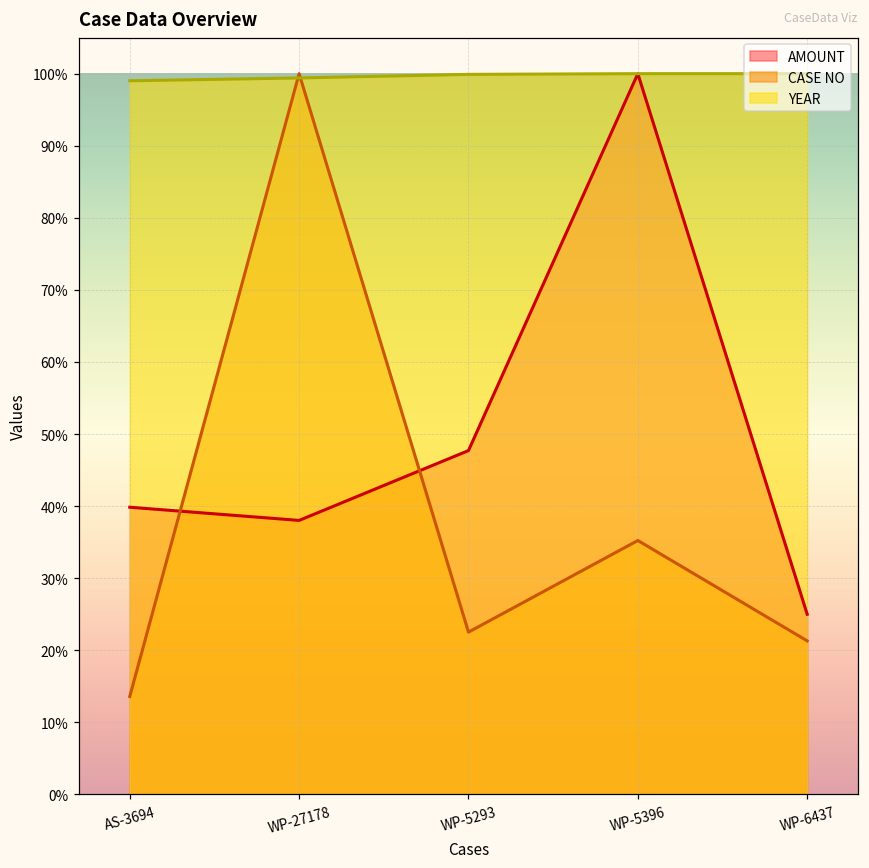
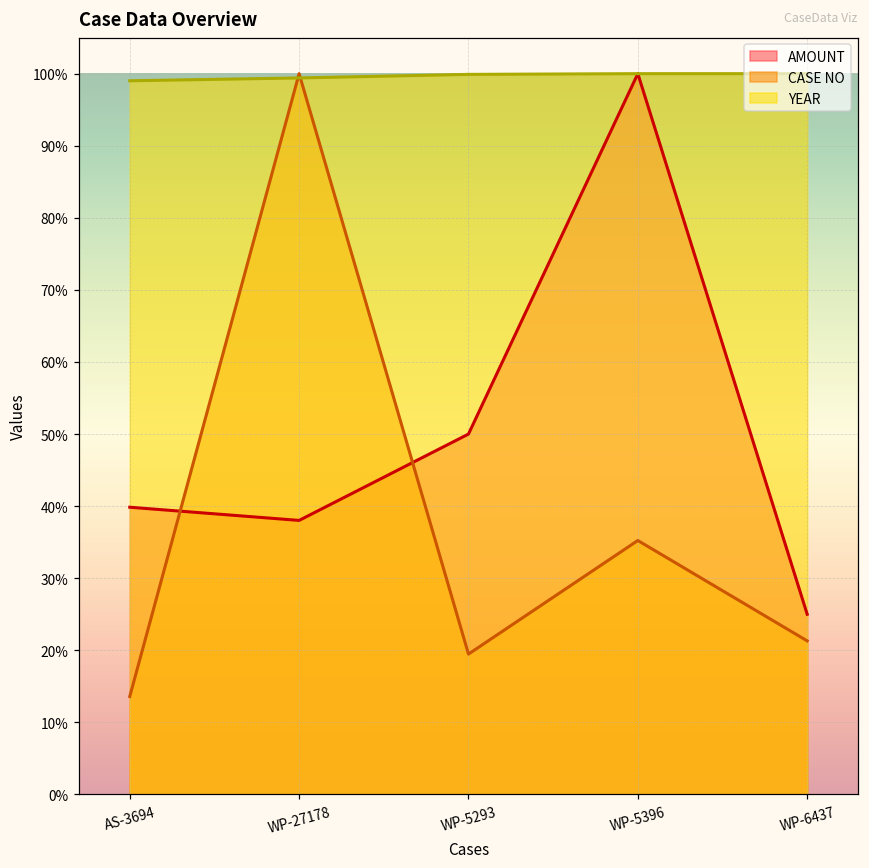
  {
    "AMOUNT": {
      "AS-3694": "40%",
      "WP-27178": "38%",
-     "WP-5293": "48%",
+     "WP-5293": "50%",
      "WP-6437": "25%"
    },
    "CASE NO": {
      "AS-3694": "14%",
      "WP-27178": "100%",
-     "WP-5293": "23%",
+     "WP-5293": "19%",
      "WP-5396": "35%",
      "WP-6437": "21%"
    },
    "YEAR": {
      "AS-3694": "99%",
      "WP-27178": "99%",
      "WP-5293": "100%"
    }
  }
